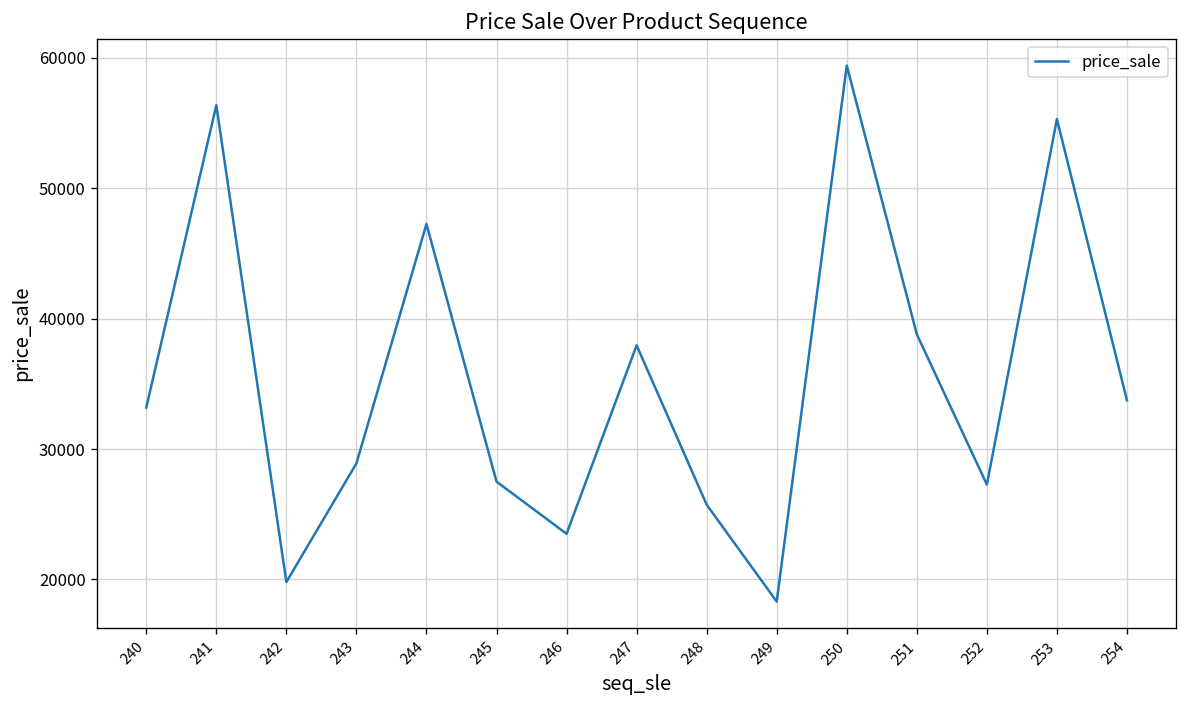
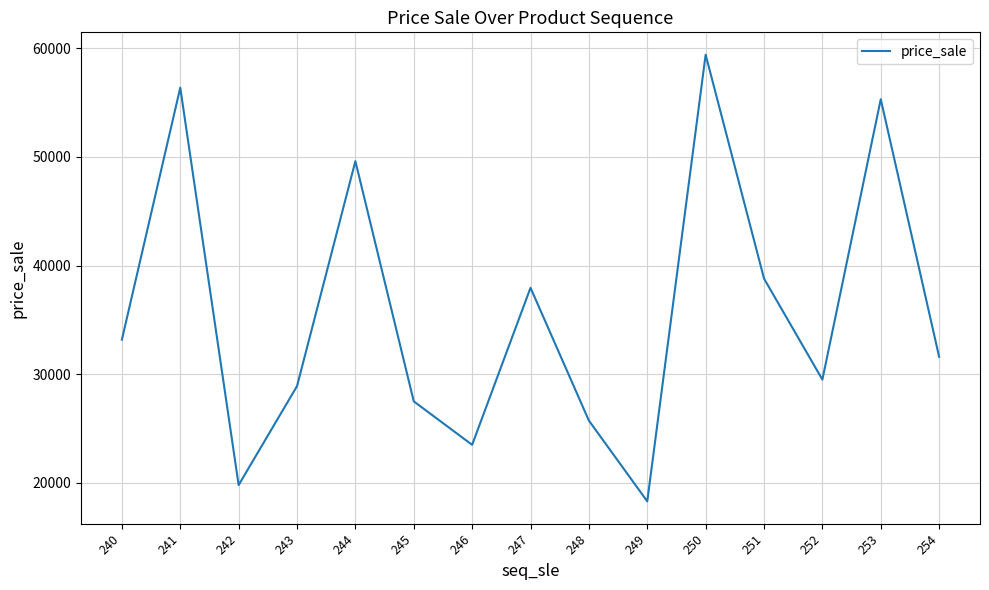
  {
    "240": 33200,
    "241": 56400,
    "242": 19800,
    "243": 28900,
-   "244": 47300,
+   "244": 49600,
    "245": 27500,
    "246": 23500,
    "247": 38000,
    "248": 25700,
    "249": 18300,
    "250": 59400,
    "251": 38800,
-   "252": 27300,
+   "252": 29500,
    "253": 55300,
-   "254": 33700
+   "254": 31600
  }
